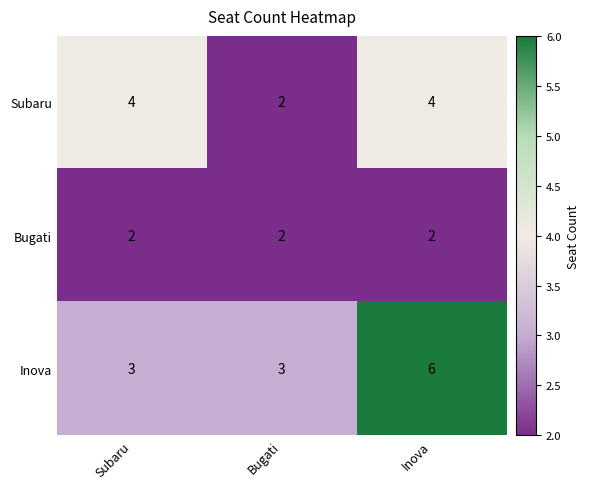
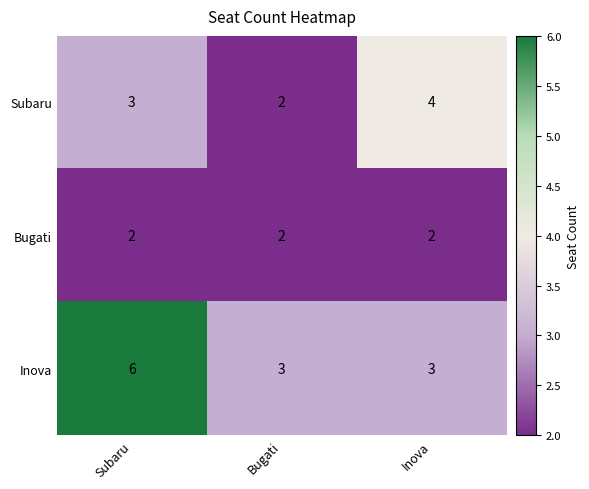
  {
    "Subaru": {
-     "Subaru": 4,
+     "Subaru": 3,
      "Bugati": 2,
      "Inova": 4
    },
    "Bugati": {
      "Subaru": 2,
      "Bugati": 2,
      "Inova": 2
    },
    "Inova": {
-     "Subaru": 3,
+     "Subaru": 6,
      "Bugati": 3,
-     "Inova": 6
+     "Inova": 3
    }
  }
